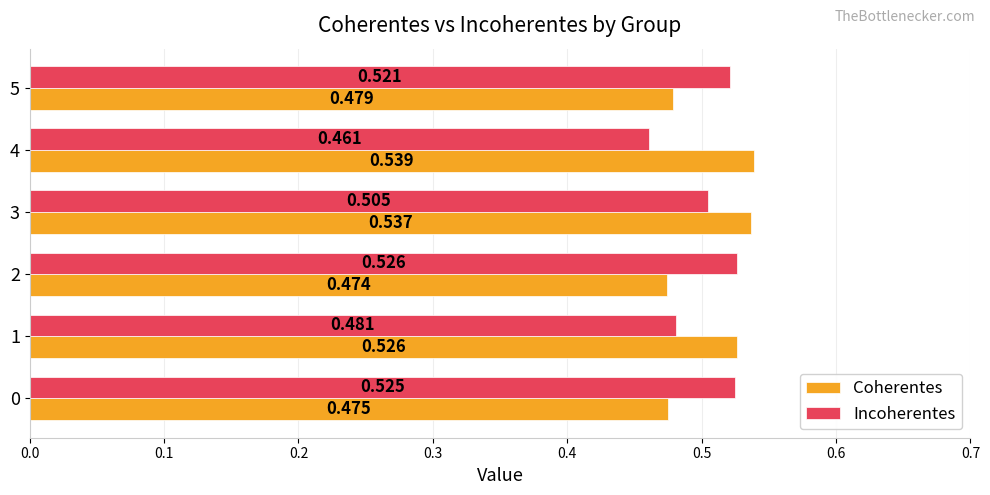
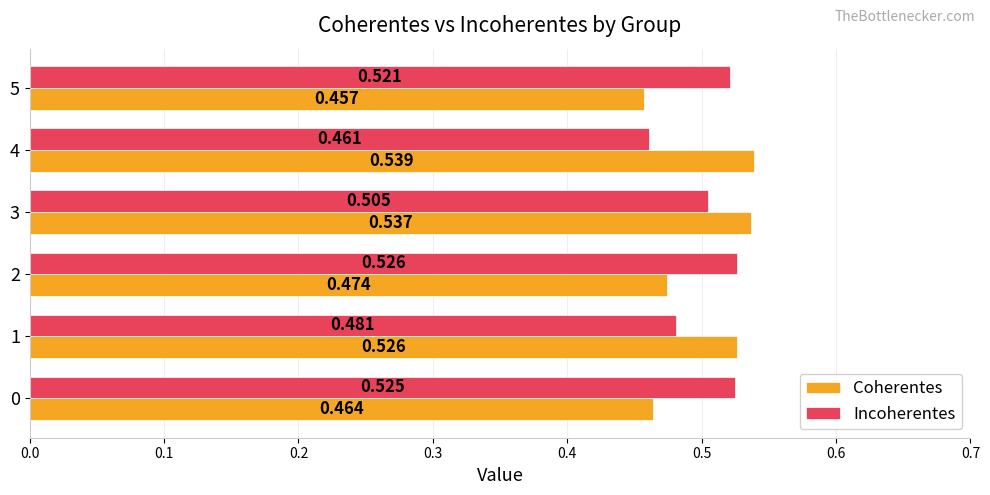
  {
    "Coherentes": {
-     "5": 0.479,
+     "5": 0.457,
      "4": 0.539,
      "3": 0.537,
      "2": 0.474,
      "1": 0.526,
-     "0": 0.475
+     "0": 0.464
    },
    "Incoherentes": {
      "5": 0.521,
      "4": 0.461,
      "3": 0.505,
      "2": 0.526,
      "1": 0.481,
      "0": 0.525
    }
  }
